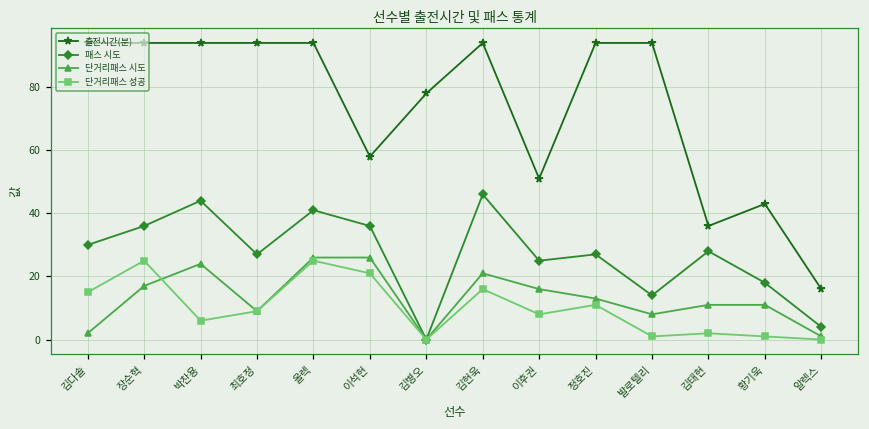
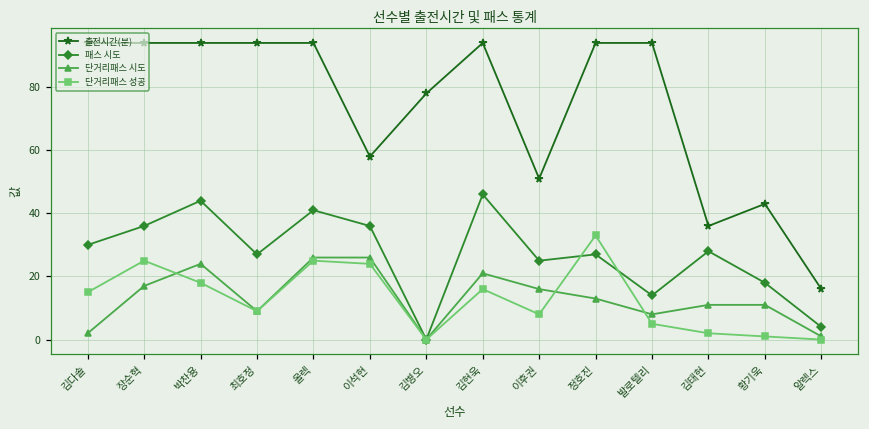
  {
    "단거리패스 성공": {
      "김다솔": 15,
      "장순혁": 25,
-     "박찬용": 6,
+     "박찬용": 18,
      "올렉": 25,
-     "이석현": 21,
+     "이석현": 24,
      "김현욱": 16,
      "이후권": 8,
-     "정호진": 11,
-     "발로텔리": 1,
+     "정호진": 33,
+     "발로텔리": 5,
      "김태현": 2,
      "황기욱": 1,
      "알렉스": 0
    }
  }
